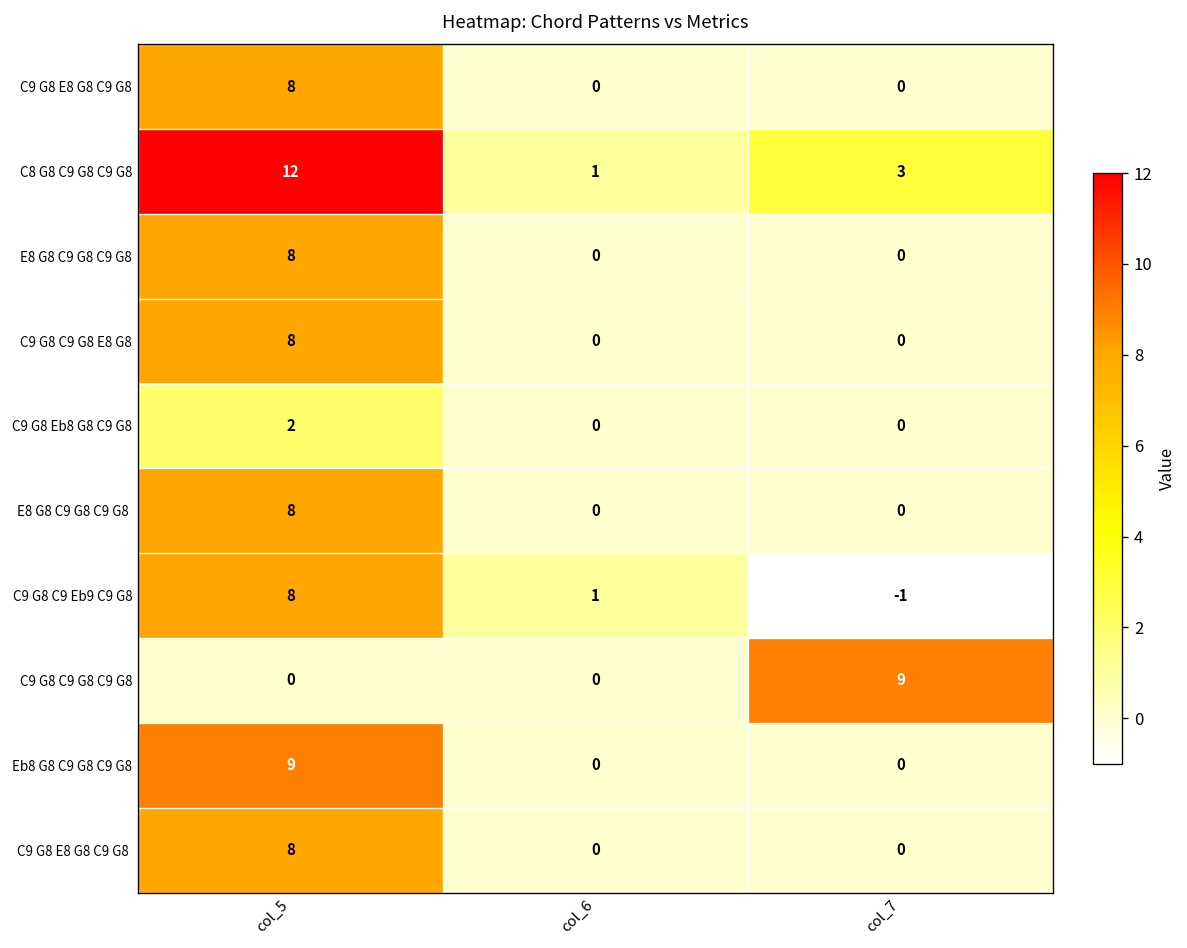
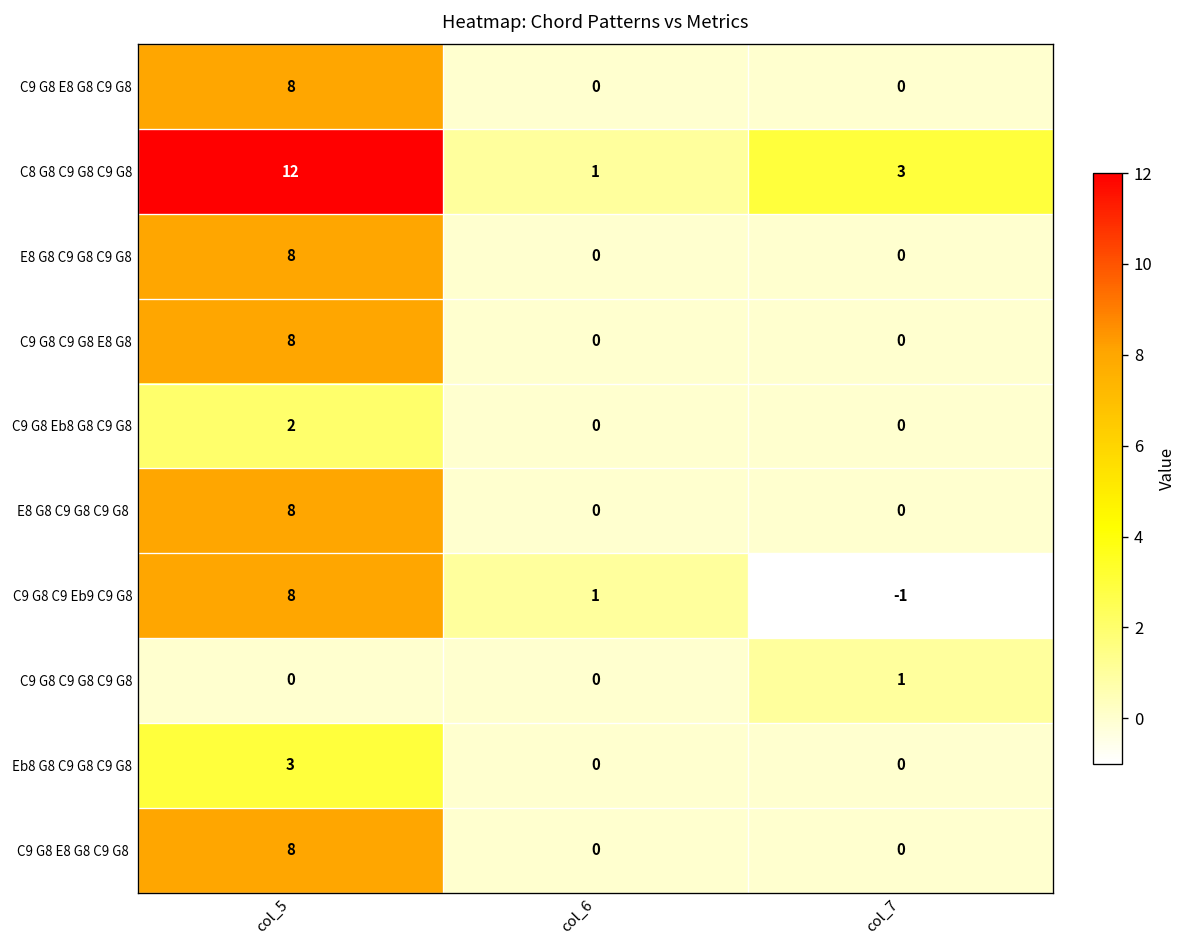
  {
    "C8 G8 C9 G8 C9 G8": {
      "col_5": 12,
      "col_6": 1,
      "col_7": 3
    },
    "C9 G8 C9 G8 E8 G8": {
      "col_5": 8,
      "col_6": 0,
      "col_7": 0
    },
    "C9 G8 Eb8 G8 C9 G8": {
      "col_5": 2,
      "col_6": 0,
      "col_7": 0
    },
    "C9 G8 C9 Eb9 C9 G8": {
      "col_5": 8,
      "col_6": 1,
      "col_7": -1
    },
    "C9 G8 C9 G8 C9 G8": {
      "col_5": 0,
      "col_6": 0,
-     "col_7": 9
+     "col_7": 1
    },
    "Eb8 G8 C9 G8 C9 G8": {
-     "col_5": 9,
+     "col_5": 3,
      "col_6": 0,
      "col_7": 0
    }
  }
